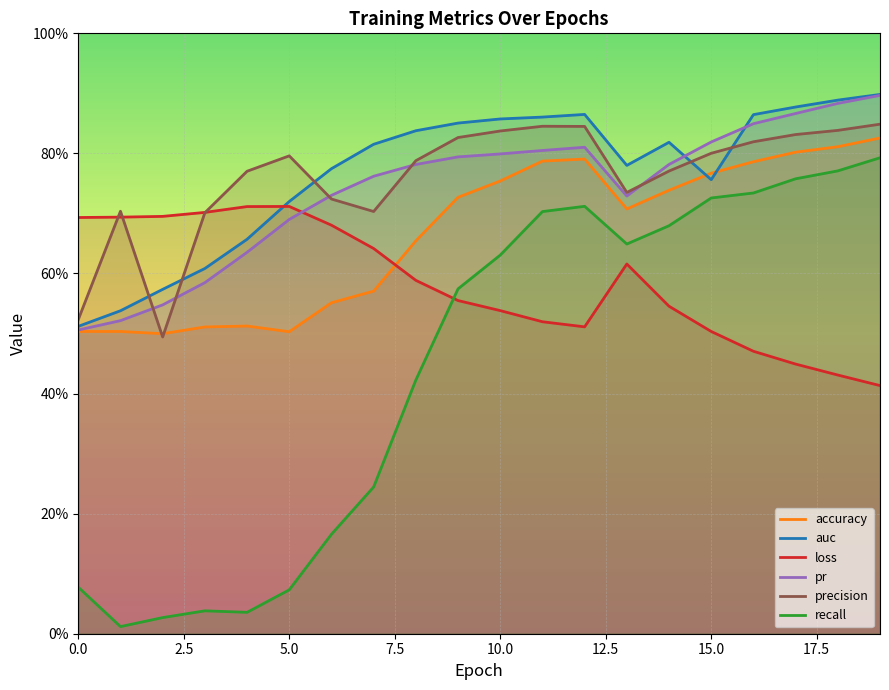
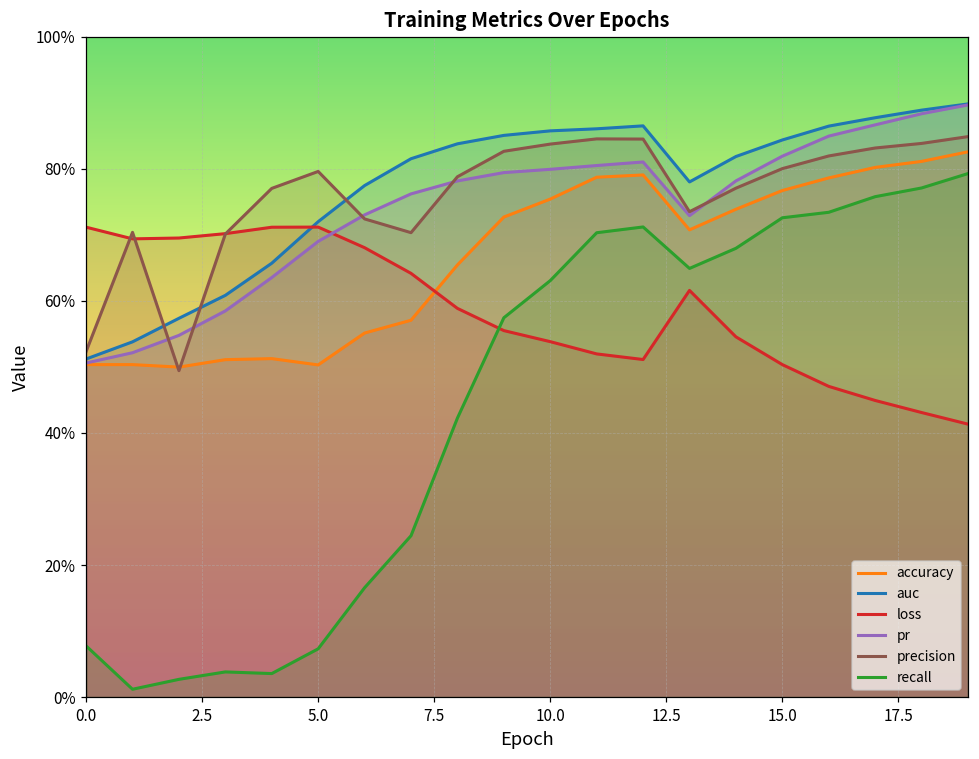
  {
    "accuracy": {
      "5.0": "50%",
      "10.0": "75%",
      "15.0": "77%"
    },
    "auc": {
      "0.0": "51%",
      "5.0": "72%",
      "10.0": "86%",
-     "15.0": "76%"
+     "15.0": "84%"
    },
    "loss": {
-     "0.0": "69%",
+     "0.0": "71%",
      "5.0": "71%",
      "10.0": "54%",
      "15.0": "50%"
    },
    "pr": {
      "5.0": "69%",
      "10.0": "80%",
      "15.0": "82%"
    },
    "precision": {
      "0.0": "52%",
      "5.0": "80%",
      "10.0": "84%",
      "15.0": "80%"
    },
    "recall": {
      "0.0": "8%",
      "5.0": "7%",
      "10.0": "63%",
      "15.0": "73%"
    }
  }
